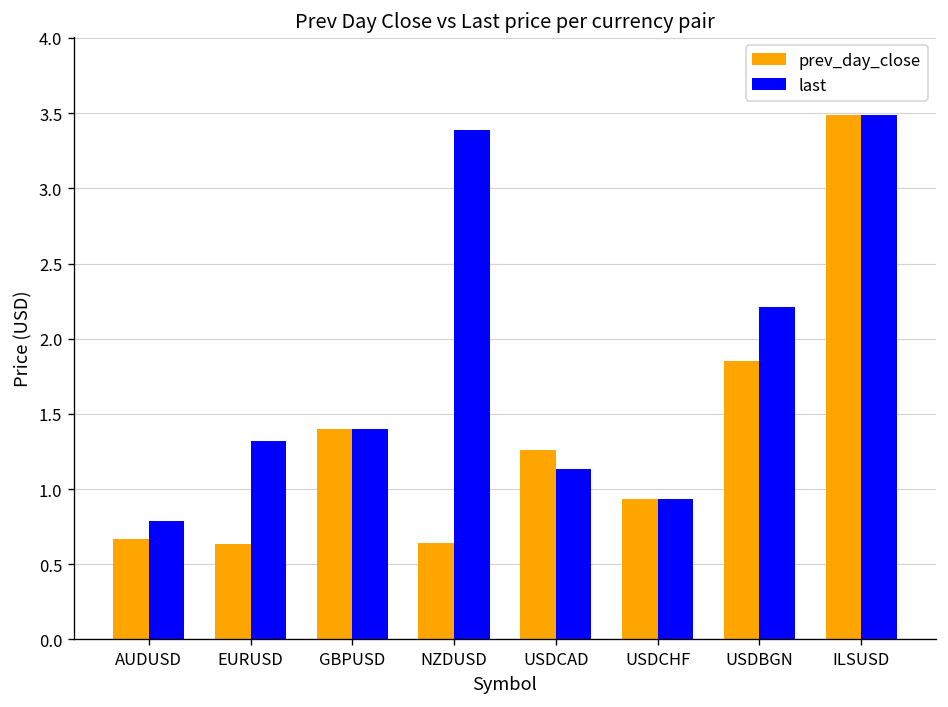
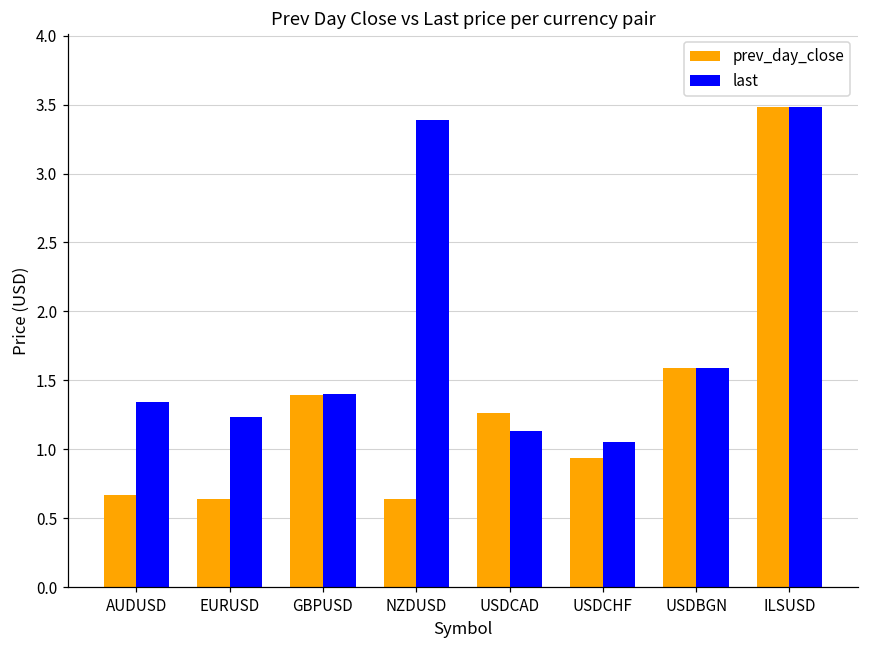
  {
    "prev_day_close": {
      "AUDUSD": 0.67,
      "EURUSD": 0.64,
      "GBPUSD": 1.40,
      "NZDUSD": 0.64,
      "USDCAD": 1.26,
      "USDCHF": 0.94,
-     "USDBGN": 1.85,
+     "USDBGN": 1.59,
      "ILSUSD": 3.48
    },
    "last": {
-     "AUDUSD": 0.79,
-     "EURUSD": 1.32,
+     "AUDUSD": 1.34,
+     "EURUSD": 1.23,
      "GBPUSD": 1.40,
      "NZDUSD": 3.39,
      "USDCAD": 1.14,
-     "USDCHF": 0.93,
-     "USDBGN": 2.21,
+     "USDCHF": 1.06,
+     "USDBGN": 1.59,
      "ILSUSD": 3.49
    }
  }
